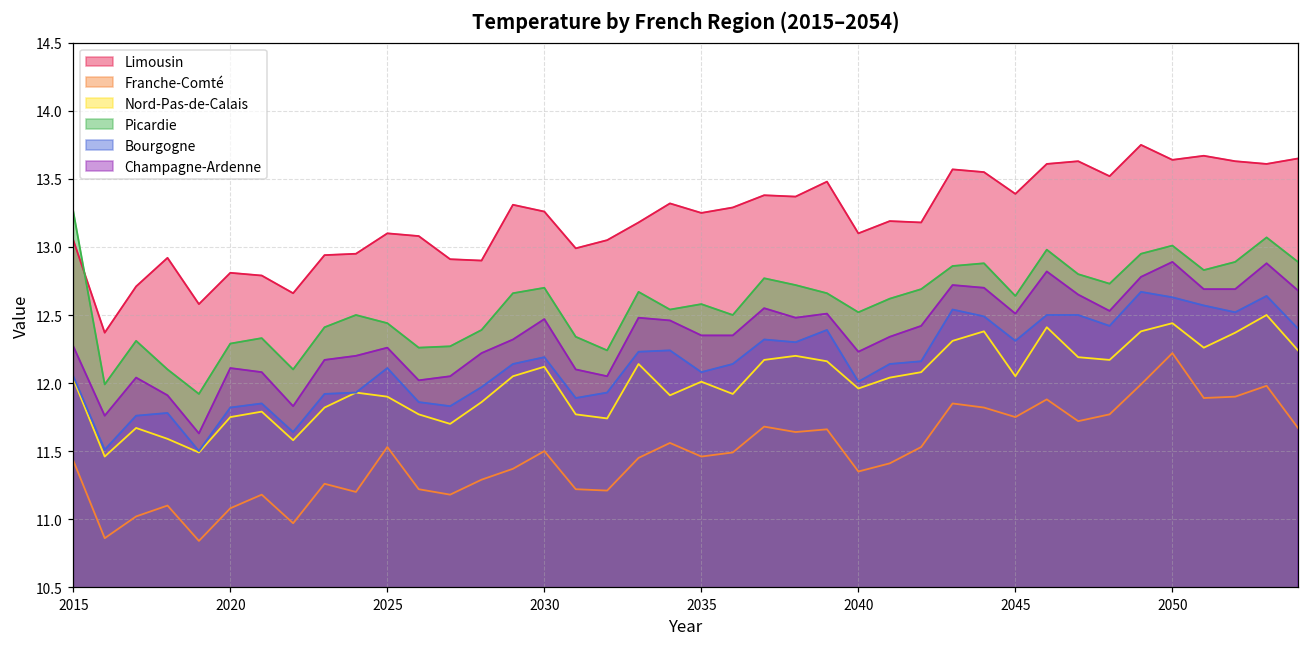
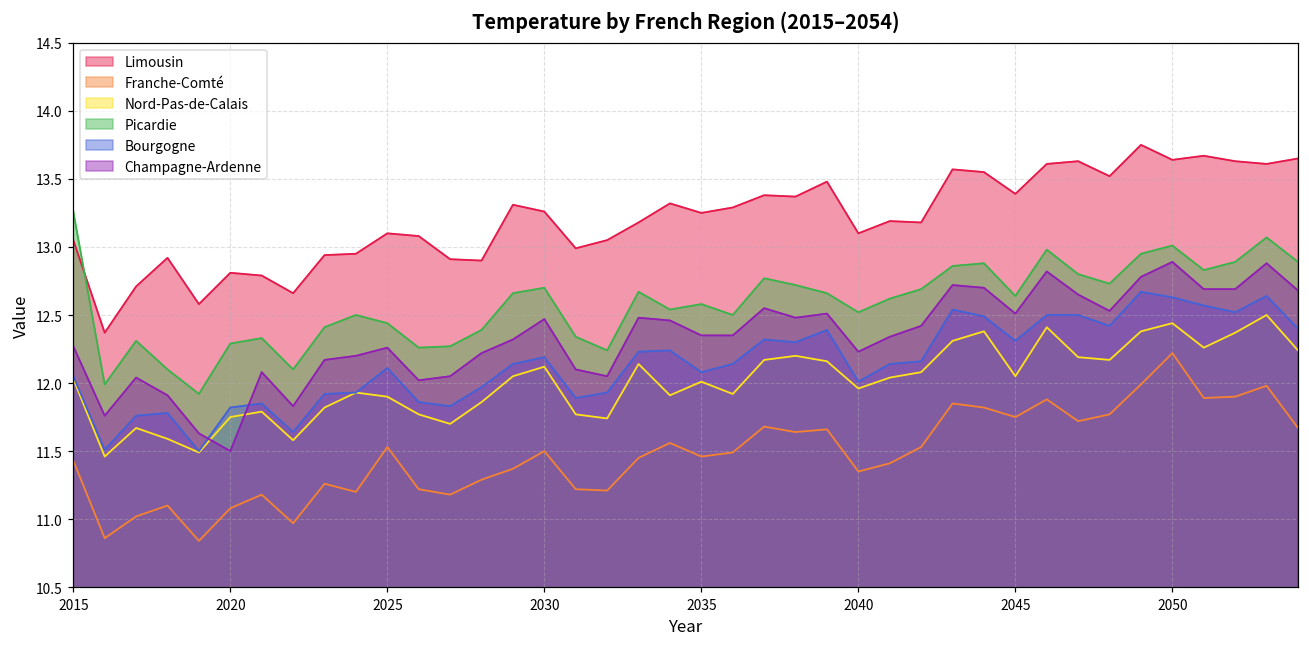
  {
    "Limousin": {
      "2015": 13.05,
      "2020": 12.81,
      "2025": 13.10,
      "2030": 13.26,
      "2035": 13.25,
      "2040": 13.10,
      "2045": 13.39,
      "2050": 13.64
    },
    "Franche-Comté": {
      "2015": 11.43,
      "2020": 11.08,
      "2025": 11.53,
      "2030": 11.50,
      "2035": 11.46,
      "2040": 11.35,
      "2045": 11.75,
      "2050": 12.22
    },
    "Nord-Pas-de-Calais": {
      "2020": 11.75,
      "2025": 11.90,
      "2030": 12.12,
      "2035": 12.01,
      "2040": 11.96,
      "2045": 12.05,
      "2050": 12.44
    },
    "Picardie": {
      "2015": 13.26,
      "2020": 12.29,
      "2025": 12.44,
      "2030": 12.70,
      "2035": 12.58,
      "2040": 12.52,
      "2045": 12.64,
      "2050": 13.01
    },
    "Bourgogne": {
      "2020": 11.82,
      "2025": 12.11,
      "2030": 12.19,
      "2035": 12.08,
      "2040": 12.01,
      "2045": 12.31,
      "2050": 12.63
    },
    "Champagne-Ardenne": {
      "2015": 12.27,
-     "2020": 12.11,
+     "2020": 11.50,
      "2025": 12.26,
      "2030": 12.47,
      "2035": 12.35,
      "2040": 12.23,
      "2045": 12.51,
      "2050": 12.89
    }
  }
